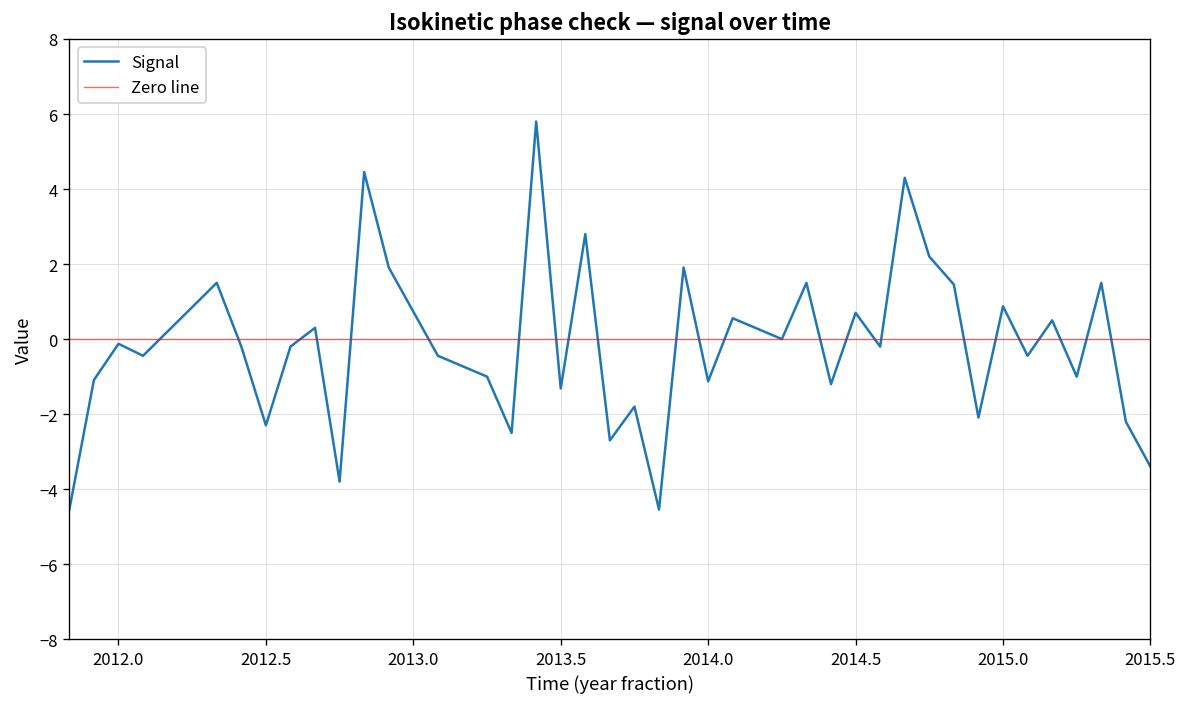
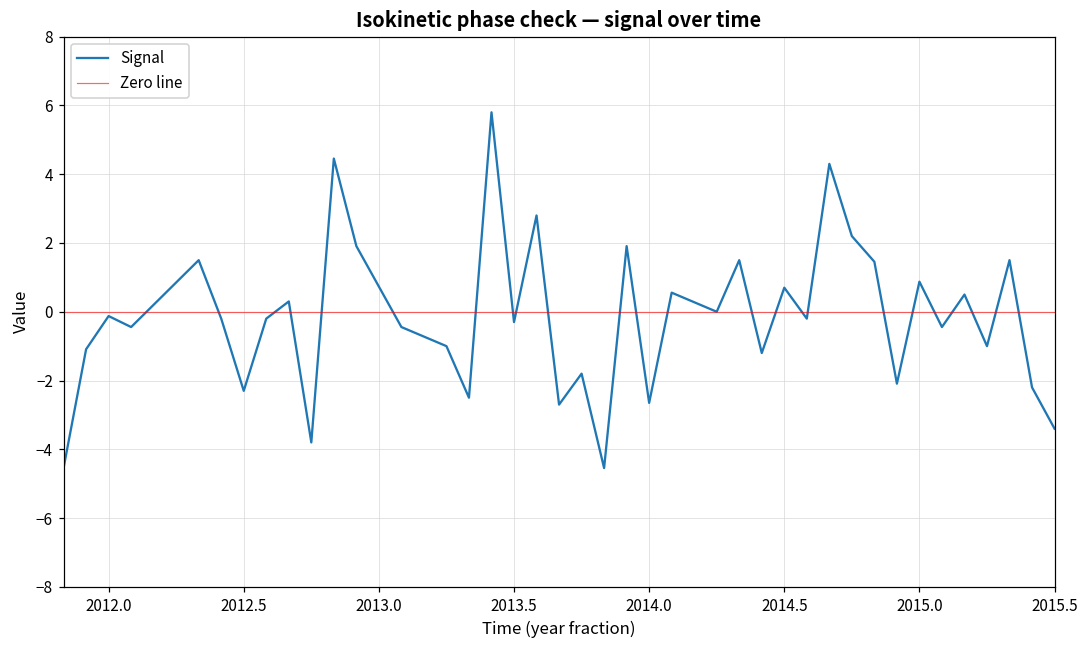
  {
    "2012.0": -0.1,
    "2012.5": -2.3,
-   "2013.5": -1.3,
-   "2014.0": -1.1,
+   "2013.5": -0.3,
+   "2014.0": -2.7,
    "2014.5": 0.7,
    "2015.0": 0.9,
    "2015.5": -3.4
  }
